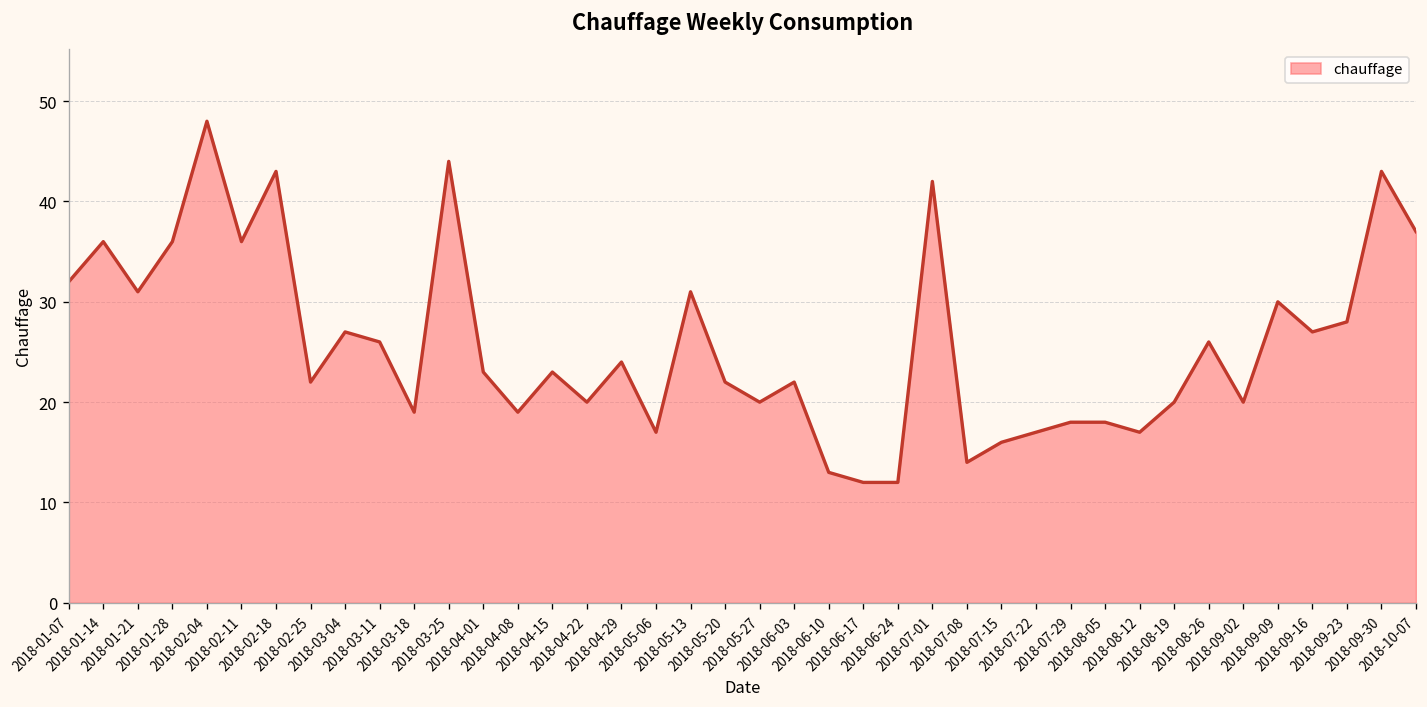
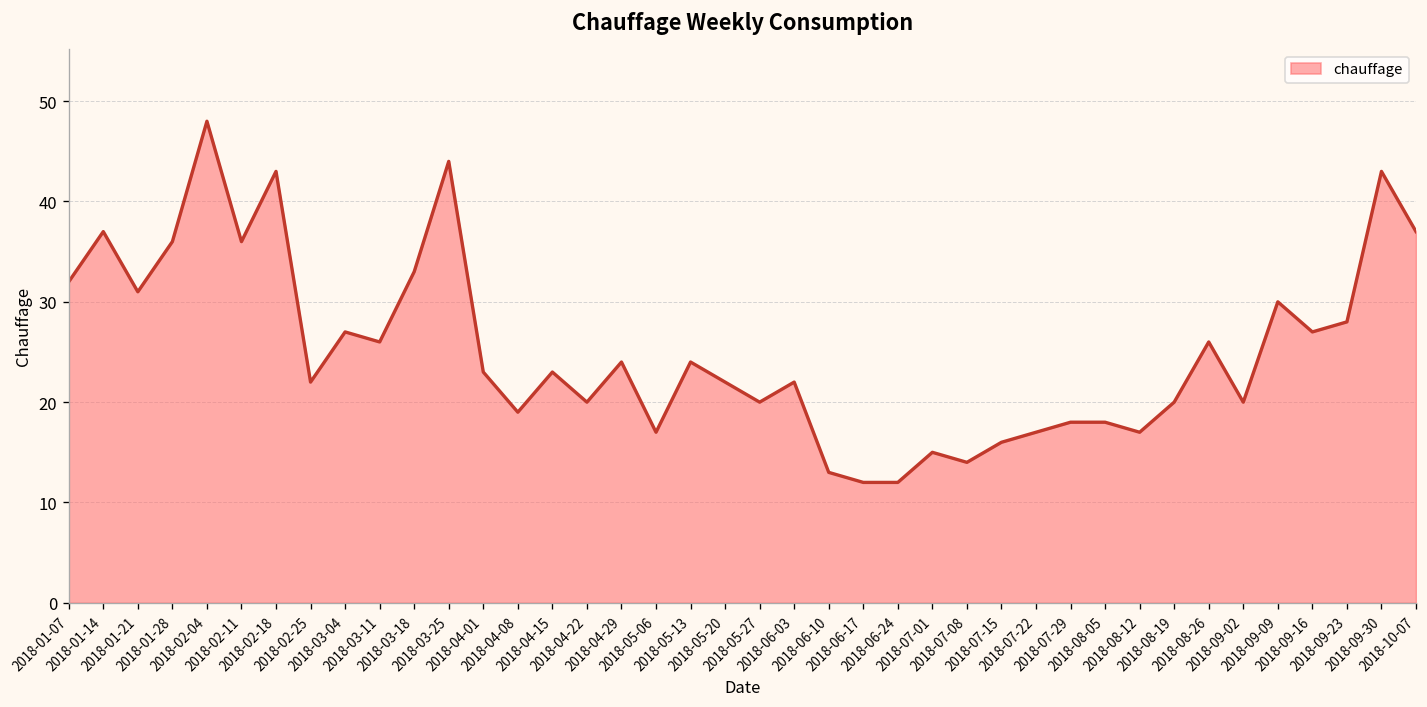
  {
    "2018-01-07": 32,
-   "2018-01-14": 36,
+   "2018-01-14": 37,
    "2018-01-21": 31,
    "2018-01-28": 36,
    "2018-02-04": 48,
    "2018-02-11": 36,
    "2018-02-18": 43,
    "2018-02-25": 22,
    "2018-03-04": 27,
    "2018-03-11": 26,
-   "2018-03-18": 19,
+   "2018-03-18": 33,
    "2018-03-25": 44,
    "2018-04-01": 23,
    "2018-04-08": 19,
    "2018-04-15": 23,
    "2018-04-22": 20,
    "2018-04-29": 24,
    "2018-05-06": 17,
-   "2018-05-13": 31,
+   "2018-05-13": 24,
    "2018-05-20": 22,
    "2018-05-27": 20,
    "2018-06-03": 22,
    "2018-06-10": 13,
    "2018-06-17": 12,
    "2018-06-24": 12,
-   "2018-07-01": 42,
+   "2018-07-01": 15,
    "2018-07-08": 14,
    "2018-07-15": 16,
    "2018-07-22": 17,
    "2018-07-29": 18,
    "2018-08-05": 18,
    "2018-08-12": 17,
    "2018-08-19": 20,
    "2018-08-26": 26,
    "2018-09-02": 20,
    "2018-09-09": 30,
    "2018-09-16": 27,
    "2018-09-23": 28,
    "2018-09-30": 43,
    "2018-10-07": 37
  }
